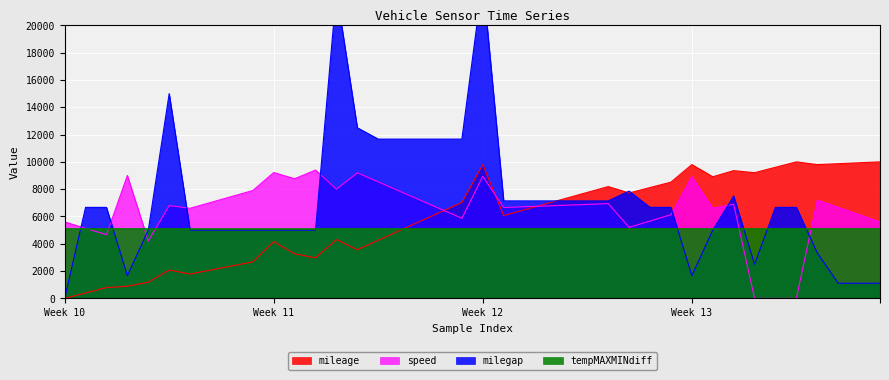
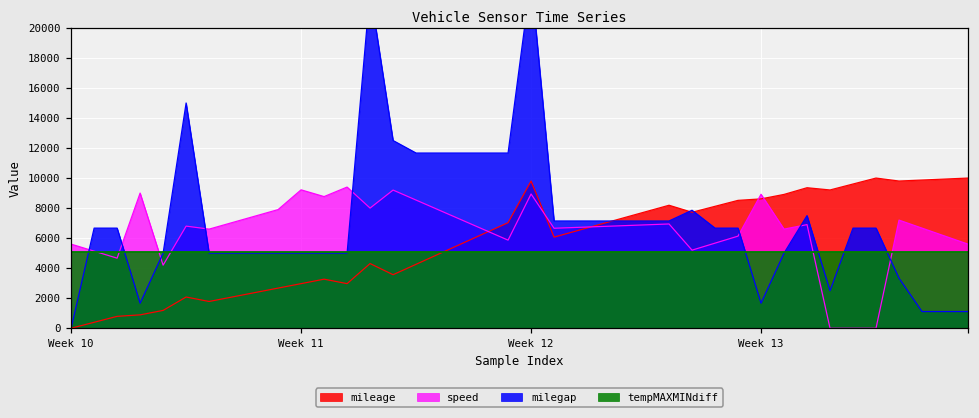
  {
    "mileage": {
-     "Week 11": 4200,
+     "Week 11": 3000,
      "Week 12": 9800,
-     "Week 13": 9800
+     "Week 13": 8600
    },
    "speed": {
      "Week 10": 5600,
      "Week 11": 9200,
      "Week 12": 8900,
      "Week 13": 8900
    },
    "milegap": {
      "Week 13": 1700
    },
    "tempMAXMINdiff": {
      "Week 10": 5100,
      "Week 12": 5100,
      "Week 13": 5100
    }
  }
